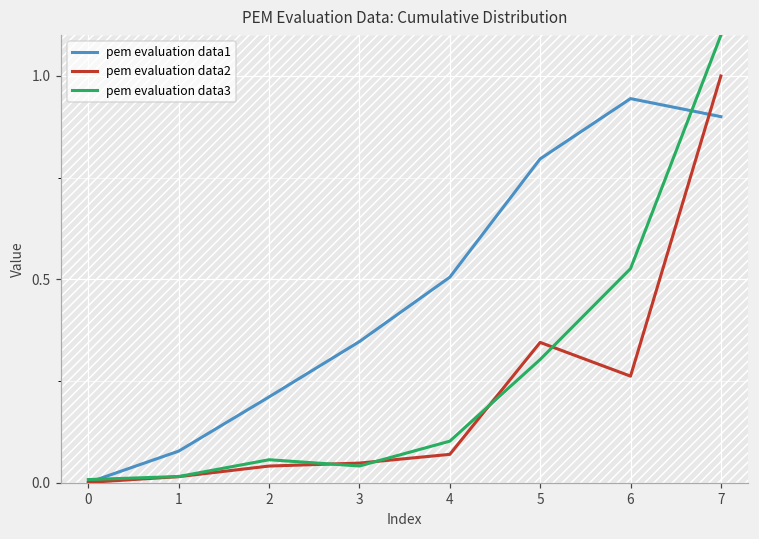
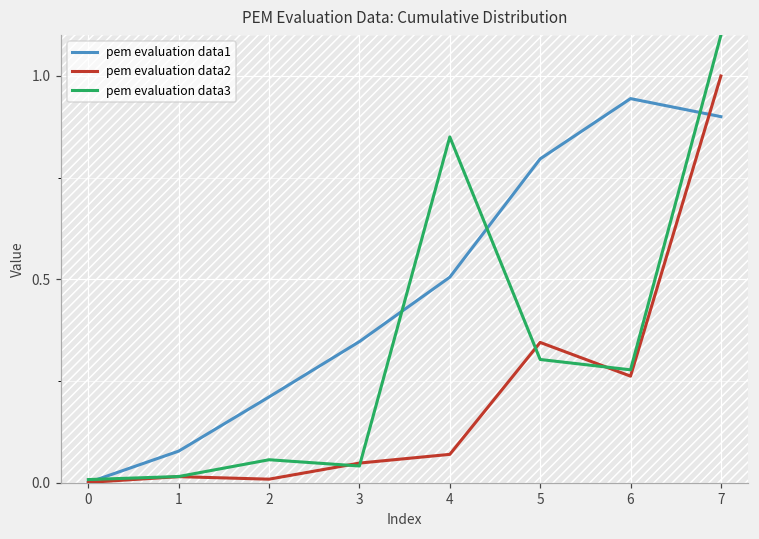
  {
    "pem evaluation data1": {
      "1": 0.08,
      "2": 0.21,
      "3": 0.35,
      "4": 0.51,
      "5": 0.80,
      "6": 0.94,
      "7": 0.90
    },
    "pem evaluation data2": {
-     "2": 0.04,
+     "2": 0.01,
      "3": 0.05,
      "4": 0.07,
      "5": 0.34,
      "6": 0.26,
      "7": 1.00
    },
    "pem evaluation data3": {
      "2": 0.06,
      "3": 0.04,
-     "4": 0.10,
+     "4": 0.85,
      "5": 0.30,
-     "6": 0.53,
+     "6": 0.28,
      "7": 1.10
    }
  }
